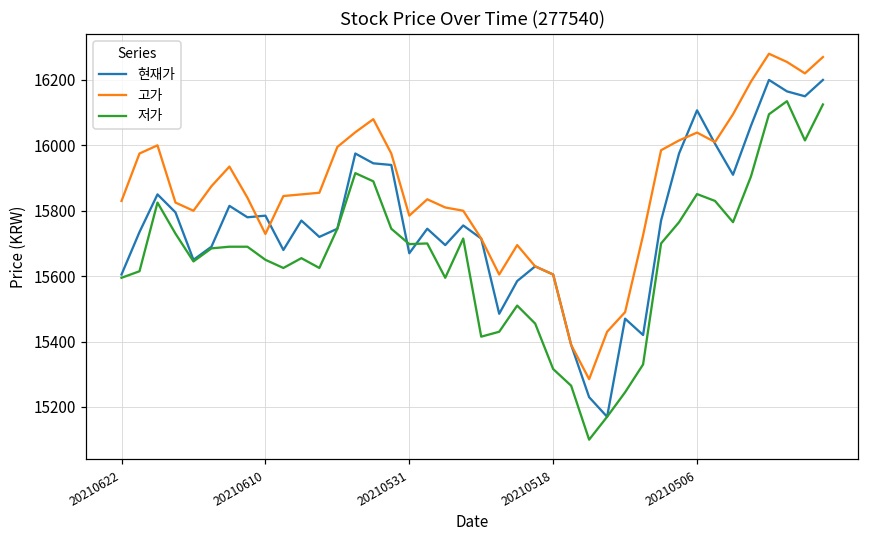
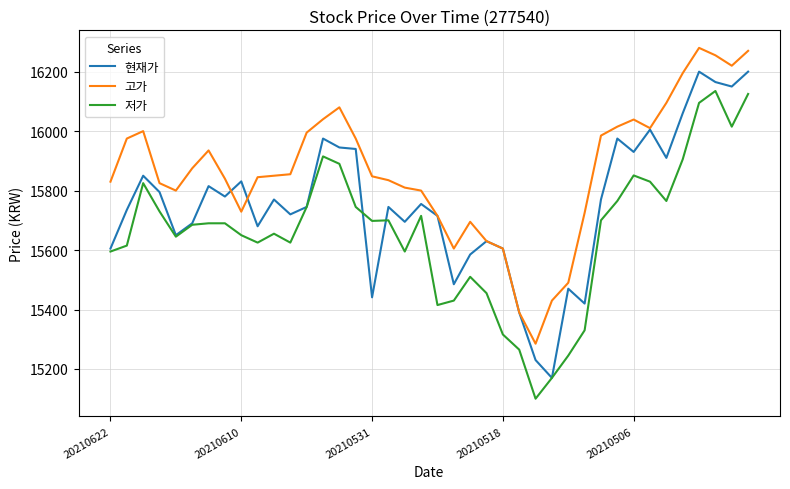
  {
    "현재가": {
      "20210622": 15610,
-     "20210610": 15790,
-     "20210531": 15670,
-     "20210506": 16110
+     "20210610": 15830,
+     "20210531": 15440,
+     "20210506": 15930
    },
    "고가": {
      "20210622": 15830,
      "20210610": 15730,
-     "20210531": 15790,
+     "20210531": 15850,
      "20210506": 16040
    },
    "저가": {
      "20210622": 15600,
      "20210610": 15650,
      "20210531": 15700,
      "20210518": 15320,
      "20210506": 15850
    }
  }
